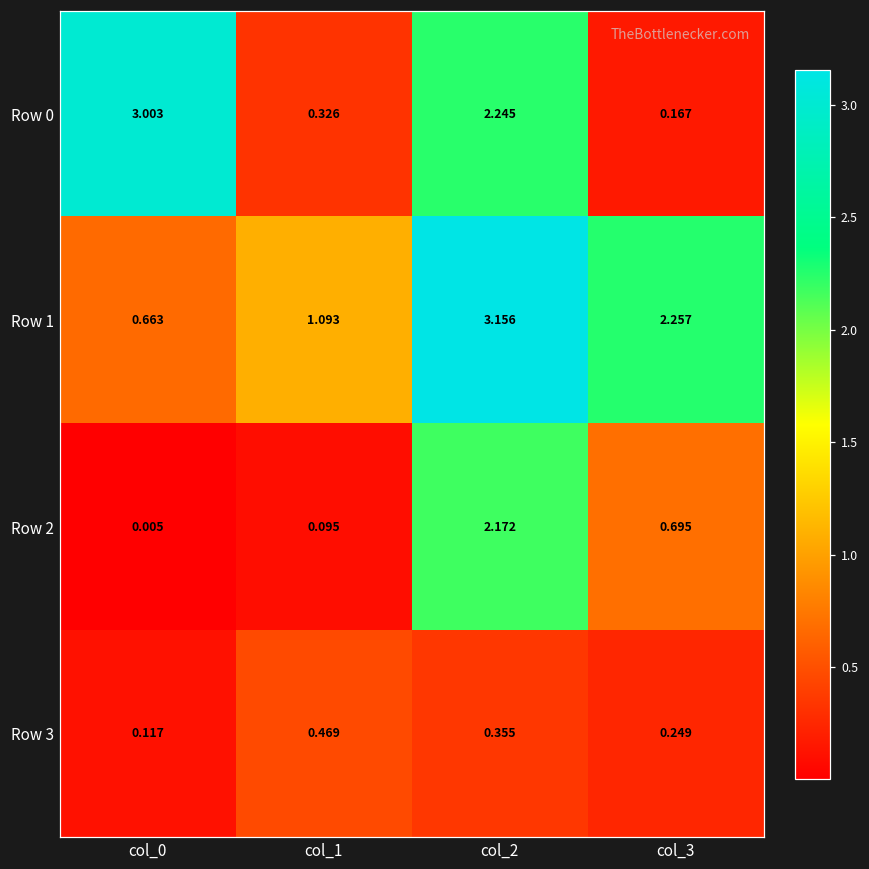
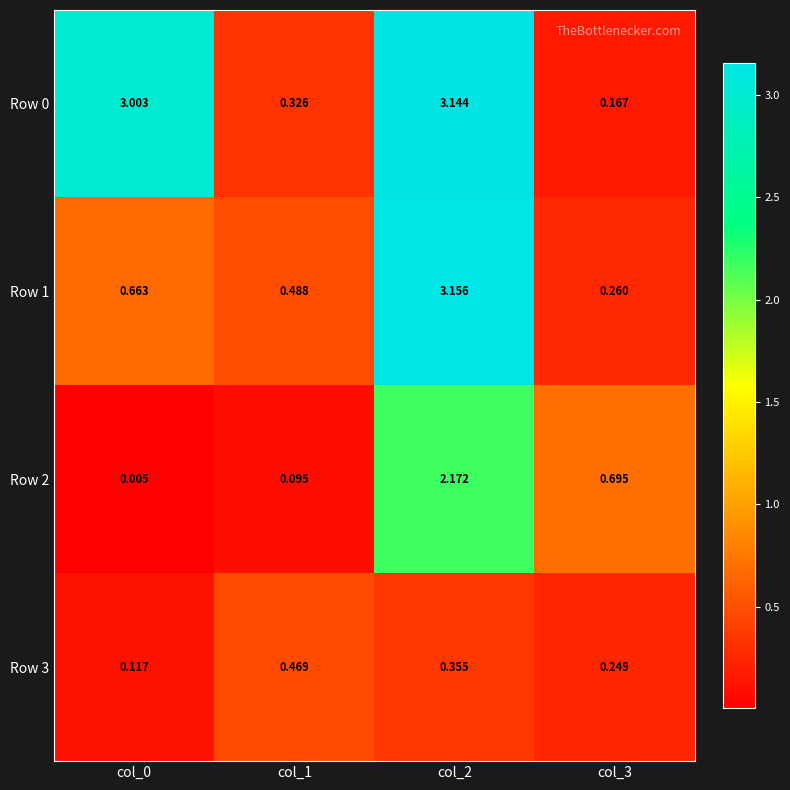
  {
    "Row 0": {
      "col_0": 3.003,
      "col_1": 0.326,
-     "col_2": 2.245
+     "col_2": 3.144
    },
    "Row 1": {
      "col_0": 0.663,
-     "col_1": 1.093,
+     "col_1": 0.488,
      "col_2": 3.156,
-     "col_3": 2.257
+     "col_3": 0.260
    },
    "Row 2": {
      "col_0": 0.005,
      "col_1": 0.095,
      "col_2": 2.172,
      "col_3": 0.695
    },
    "Row 3": {
      "col_0": 0.117,
      "col_1": 0.469,
      "col_2": 0.355,
      "col_3": 0.249
    }
  }
